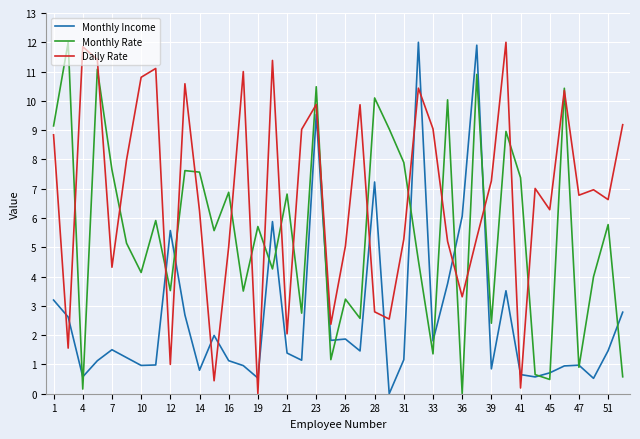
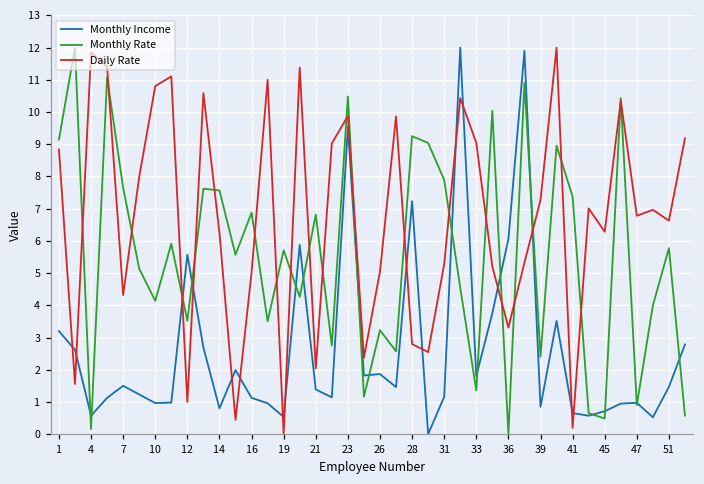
  {
    "Monthly Income": {
      "4": 0.6,
      "10": 1.0,
      "12": 5.6,
      "14": 0.8,
      "16": 1.1,
      "26": 1.9,
      "28": 7.2,
      "36": 6.1,
      "41": 0.7,
      "45": 0.7,
      "51": 1.5
    },
    "Monthly Rate": {
      "4": 0.2,
      "10": 4.1,
      "12": 3.5,
      "14": 7.6,
      "16": 6.9,
      "26": 3.2,
-     "28": 10.1,
+     "28": 9.3,
      "36": 0.0,
      "41": 7.4,
      "45": 0.5,
      "51": 5.8
    },
    "Daily Rate": {
      "10": 10.8,
      "12": 1.0,
      "14": 6.2,
      "16": 5.0,
      "26": 5.0,
      "28": 2.8,
      "36": 3.3,
      "41": 0.2,
      "45": 6.3,
      "47": 6.8,
      "51": 6.6
    }
  }
